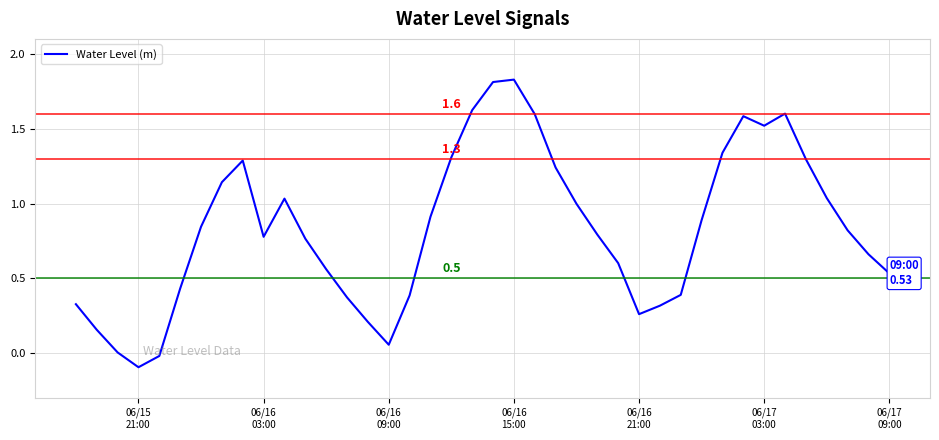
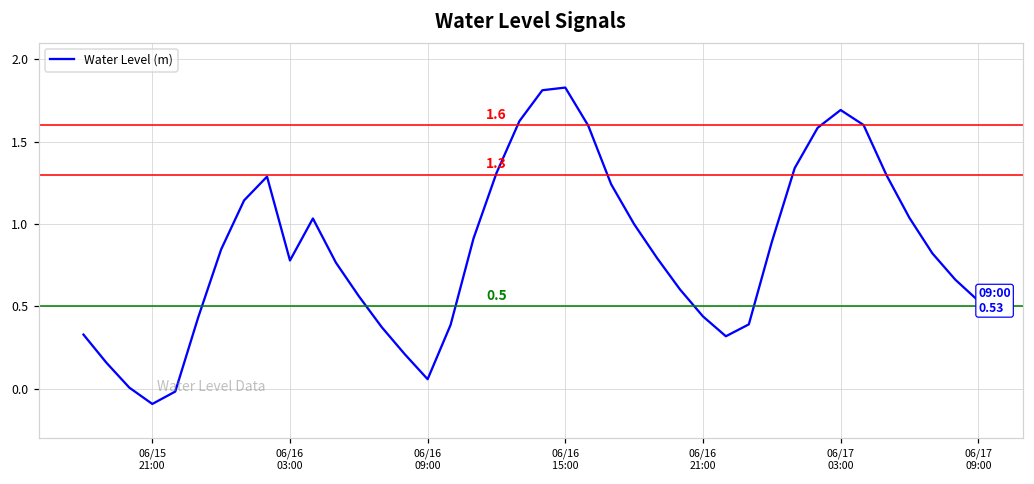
  {
    "06/15 21:00": -0.09,
    "06/16 03:00": 0.78,
    "06/16 09:00": 0.06,
    "06/16 15:00": 1.83,
-   "06/16 21:00": 0.26,
-   "06/17 03:00": 1.52
+   "06/16 21:00": 0.44,
+   "06/17 03:00": 1.69
  }
